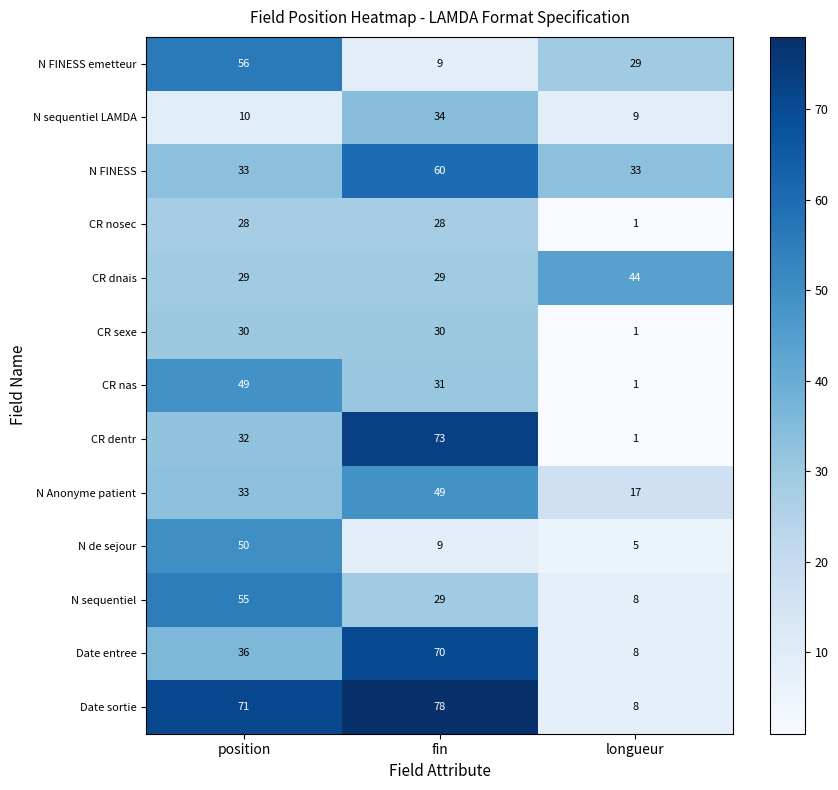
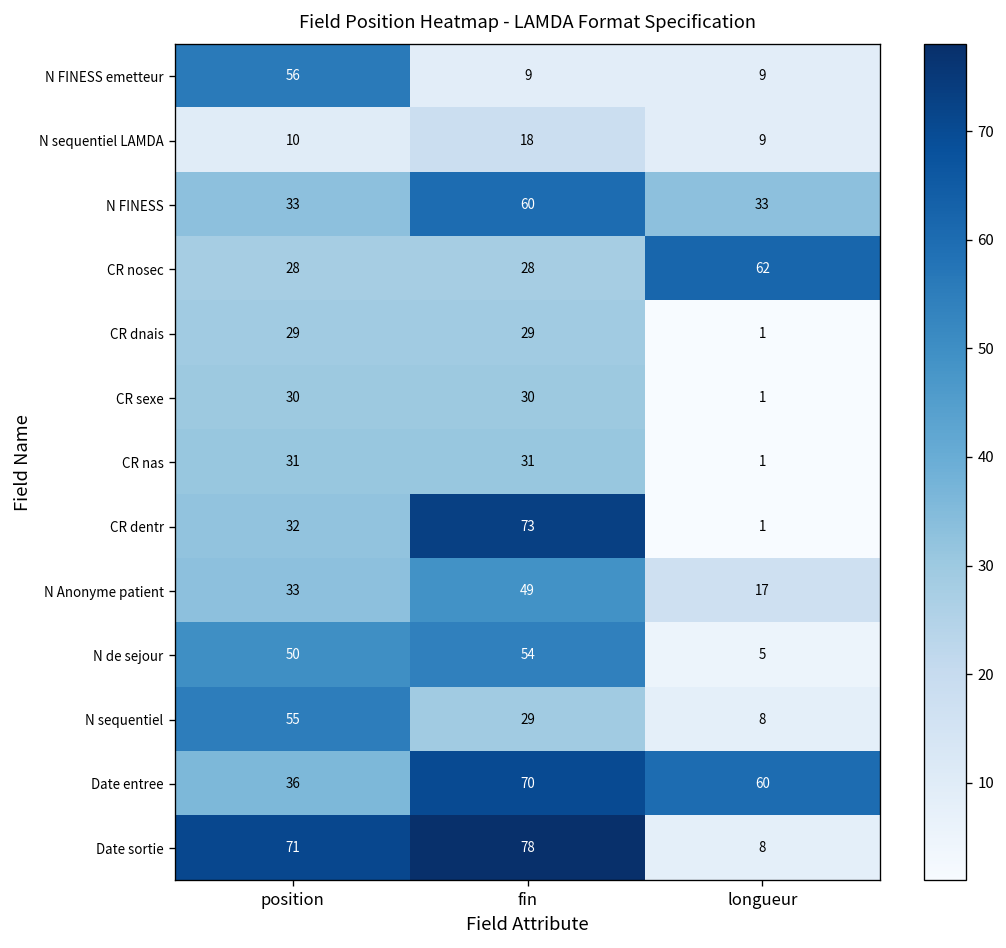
  {
    "N FINESS emetteur": {
      "position": 56,
      "fin": 9,
-     "longueur": 29
+     "longueur": 9
    },
    "N sequentiel LAMDA": {
      "position": 10,
-     "fin": 34,
+     "fin": 18,
      "longueur": 9
    },
    "N FINESS": {
      "position": 33,
      "fin": 60,
      "longueur": 33
    },
    "CR nosec": {
      "position": 28,
      "fin": 28,
-     "longueur": 1
+     "longueur": 62
    },
    "CR dnais": {
      "position": 29,
      "fin": 29,
-     "longueur": 44
+     "longueur": 1
    },
    "CR sexe": {
      "position": 30,
      "fin": 30,
      "longueur": 1
    },
    "CR nas": {
-     "position": 49,
+     "position": 31,
      "fin": 31,
      "longueur": 1
    },
    "CR dentr": {
      "position": 32,
      "fin": 73,
      "longueur": 1
    },
    "N Anonyme patient": {
      "position": 33,
      "fin": 49,
      "longueur": 17
    },
    "N de sejour": {
      "position": 50,
-     "fin": 9,
+     "fin": 54,
      "longueur": 5
    },
    "N sequentiel": {
      "position": 55,
      "fin": 29,
      "longueur": 8
    },
    "Date entree": {
      "position": 36,
      "fin": 70,
-     "longueur": 8
+     "longueur": 60
    },
    "Date sortie": {
      "position": 71,
      "fin": 78,
      "longueur": 8
    }
  }
